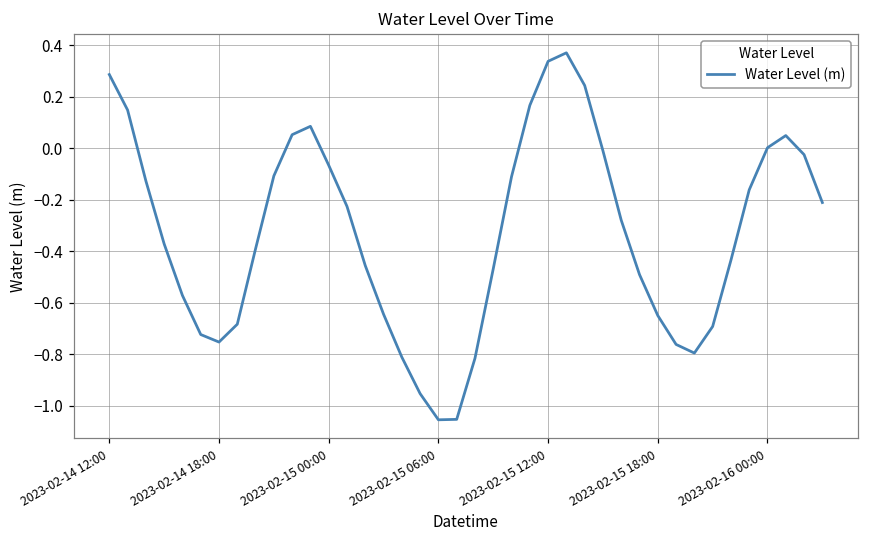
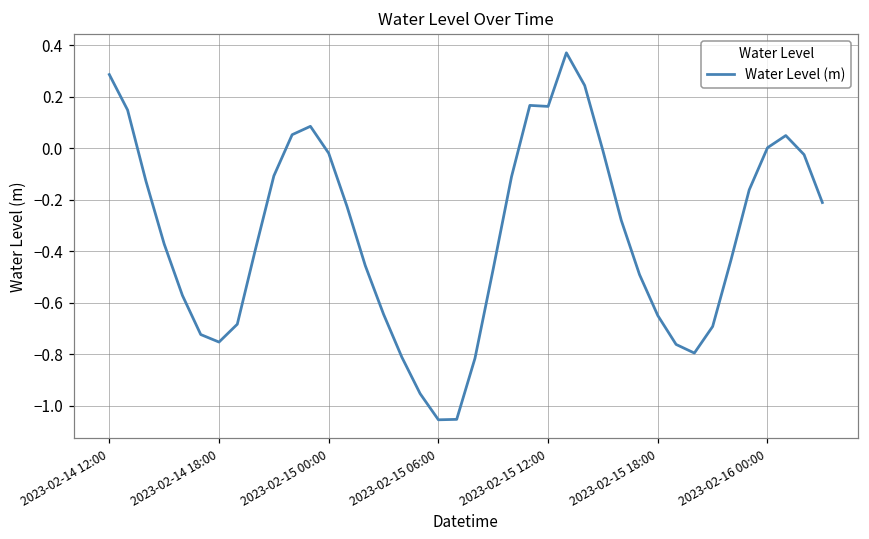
  {
    "2023-02-14 12:00": 0.29,
    "2023-02-14 18:00": -0.75,
-   "2023-02-15 00:00": -0.07,
+   "2023-02-15 00:00": -0.02,
    "2023-02-15 06:00": -1.05,
-   "2023-02-15 12:00": 0.34,
+   "2023-02-15 12:00": 0.16,
    "2023-02-15 18:00": -0.65,
    "2023-02-16 00:00": 0.00
  }
